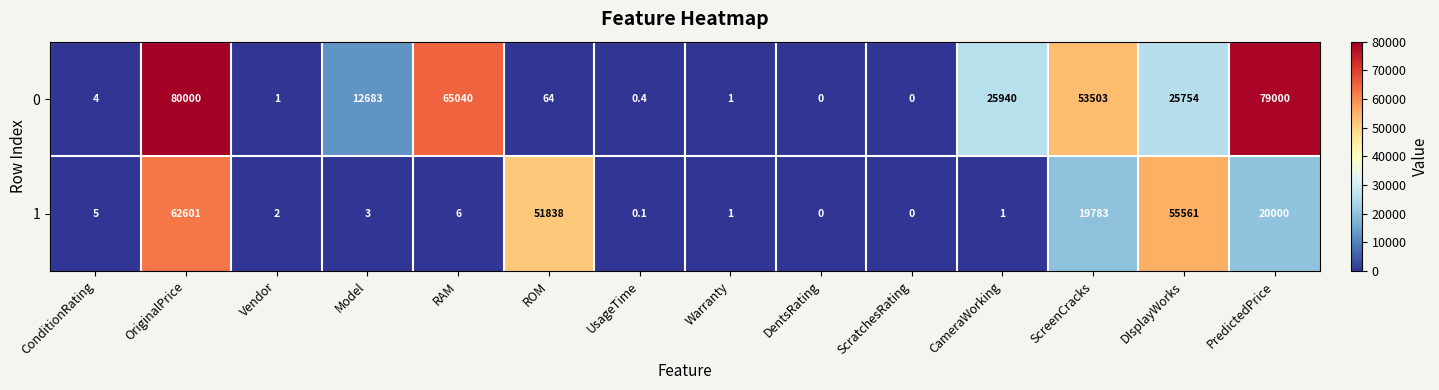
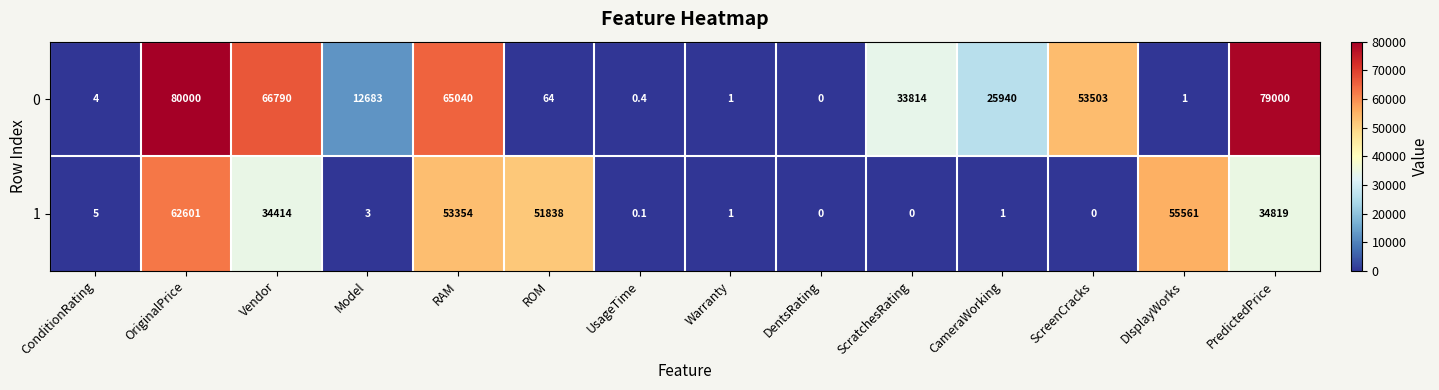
  {
    "0": {
      "ConditionRating": 4,
      "OriginalPrice": 80000,
-     "Vendor": 1,
+     "Vendor": 66790,
      "Model": 12683,
      "RAM": 65040,
      "ROM": 64,
      "UsageTime": 0.4,
      "Warranty": 1,
      "DentsRating": 0,
-     "ScratchesRating": 0,
+     "ScratchesRating": 33814,
      "CameraWorking": 25940,
      "ScreenCracks": 53503,
-     "DIsplayWorks": 25754,
+     "DIsplayWorks": 1,
      "PredictedPrice": 79000
    },
    "1": {
      "ConditionRating": 5,
      "OriginalPrice": 62601,
-     "Vendor": 2,
+     "Vendor": 34414,
      "Model": 3,
-     "RAM": 6,
+     "RAM": 53354,
      "ROM": 51838,
      "UsageTime": 0.1,
      "Warranty": 1,
      "DentsRating": 0,
      "ScratchesRating": 0,
      "CameraWorking": 1,
-     "ScreenCracks": 19783,
+     "ScreenCracks": 0,
      "DIsplayWorks": 55561,
-     "PredictedPrice": 20000
+     "PredictedPrice": 34819
    }
  }
